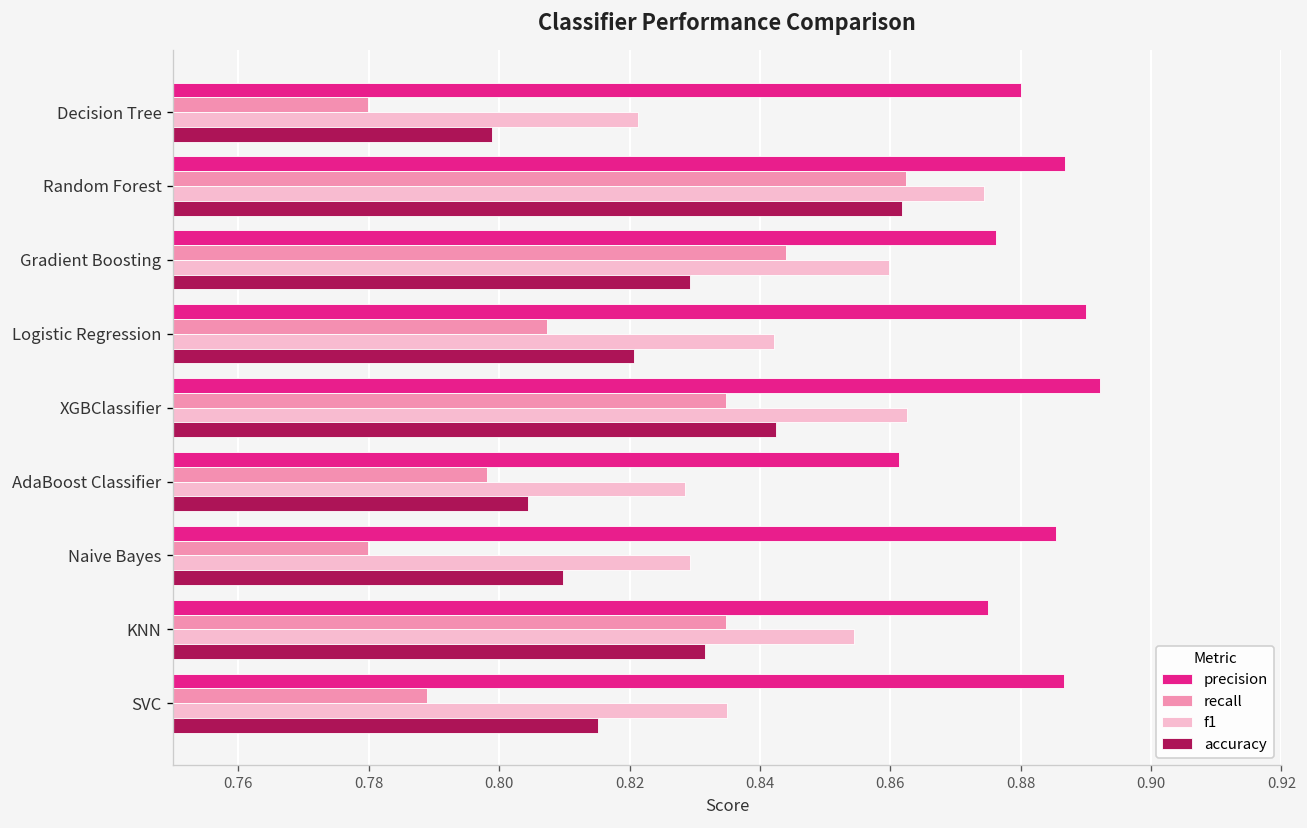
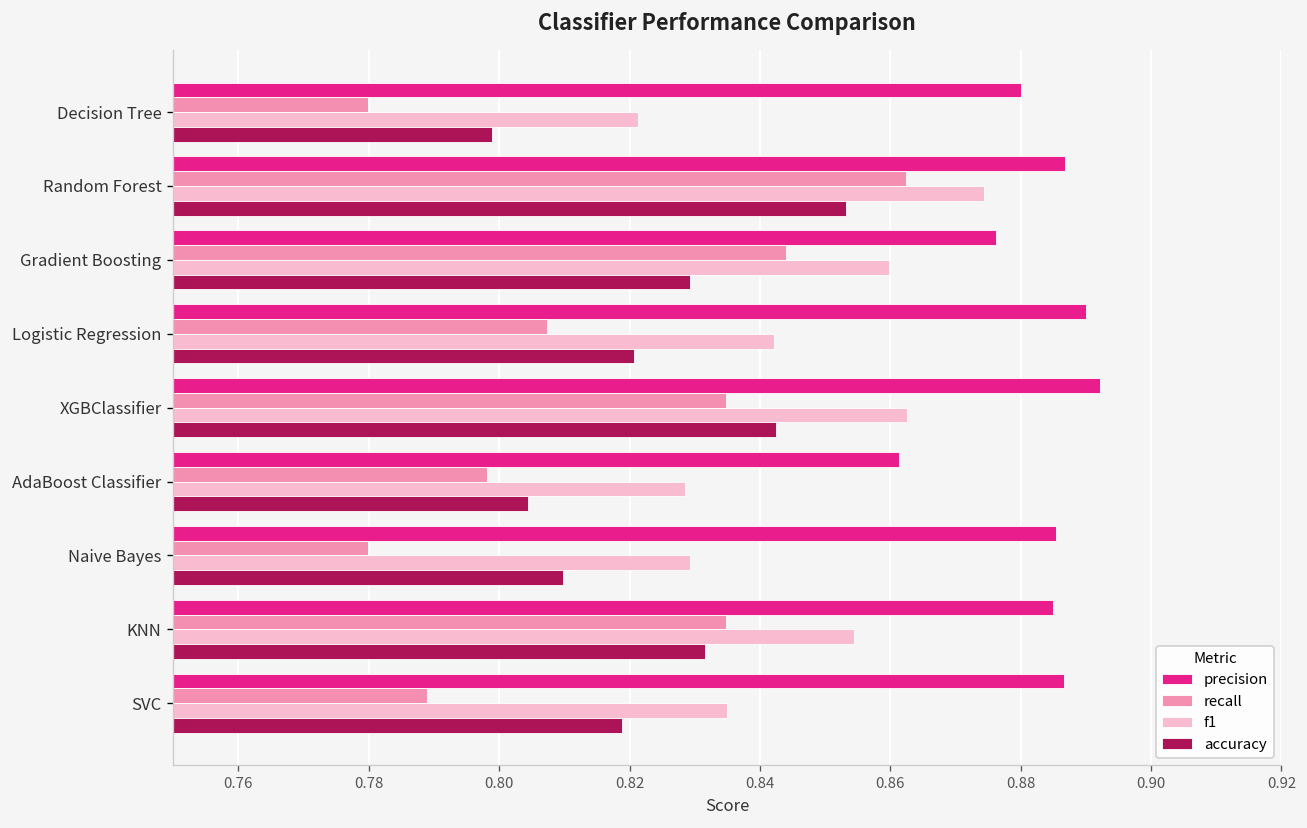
  {
    "precision": {
      "Decision Tree": 0.880,
      "Random Forest": 0.887,
      "Gradient Boosting": 0.876,
      "Logistic Regression": 0.890,
      "XGBClassifier": 0.892,
      "AdaBoost Classifier": 0.861,
      "Naive Bayes": 0.885,
-     "KNN": 0.875,
+     "KNN": 0.885,
      "SVC": 0.887
    },
    "accuracy": {
      "Decision Tree": 0.799,
-     "Random Forest": 0.862,
+     "Random Forest": 0.853,
      "Gradient Boosting": 0.829,
      "Logistic Regression": 0.821,
      "XGBClassifier": 0.842,
      "AdaBoost Classifier": 0.804,
      "Naive Bayes": 0.810,
      "KNN": 0.832,
-     "SVC": 0.815
+     "SVC": 0.819
    }
  }
